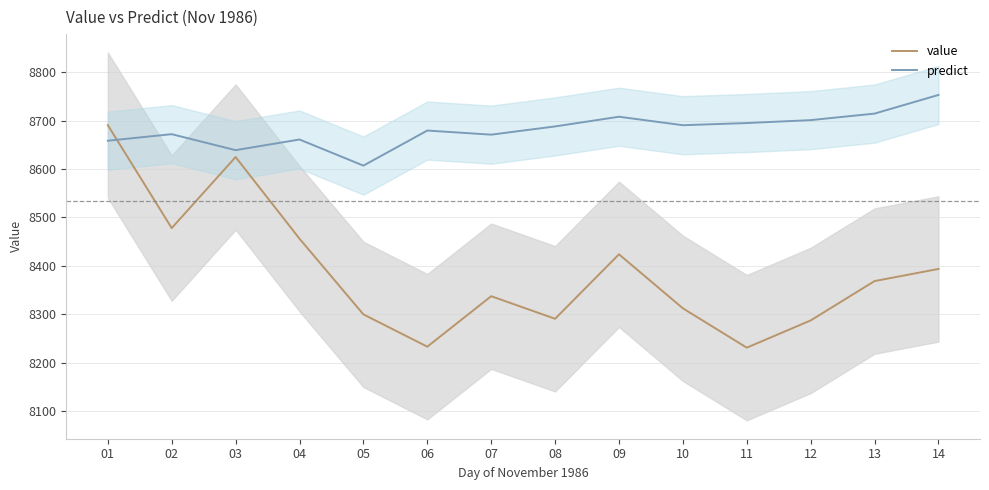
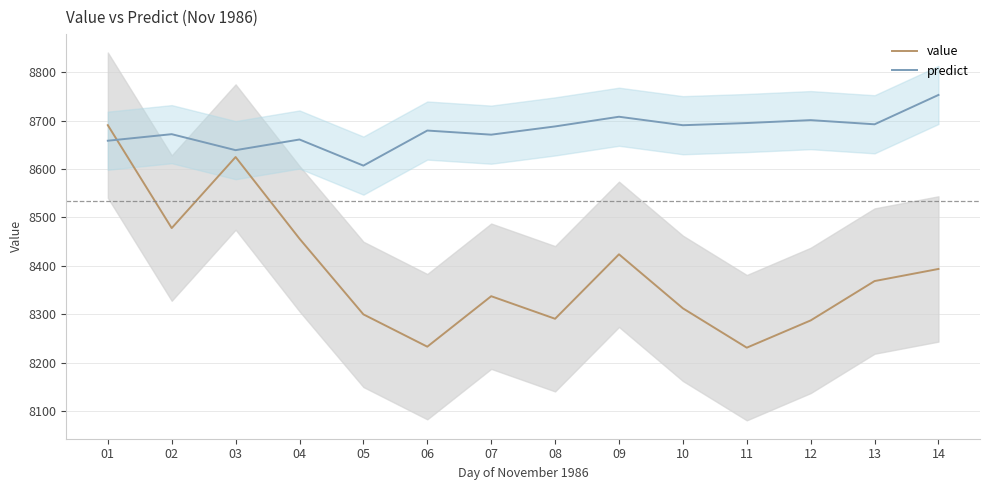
  {
    "value": {
      "01": 8690,
      "02": 8480,
      "03": 8620,
      "04": 8460,
      "05": 8300,
      "06": 8230,
      "07": 8340,
      "08": 8290,
      "09": 8420,
      "10": 8310,
      "11": 8230,
      "12": 8290,
      "13": 8370,
      "14": 8390
    },
    "predict": {
      "01": 8660,
      "02": 8670,
      "03": 8640,
      "04": 8660,
      "05": 8610,
      "06": 8680,
      "07": 8670,
      "08": 8690,
      "09": 8710,
      "10": 8690,
      "11": 8700,
      "12": 8700,
-     "13": 8710,
+     "13": 8690,
      "14": 8750
    }
  }
